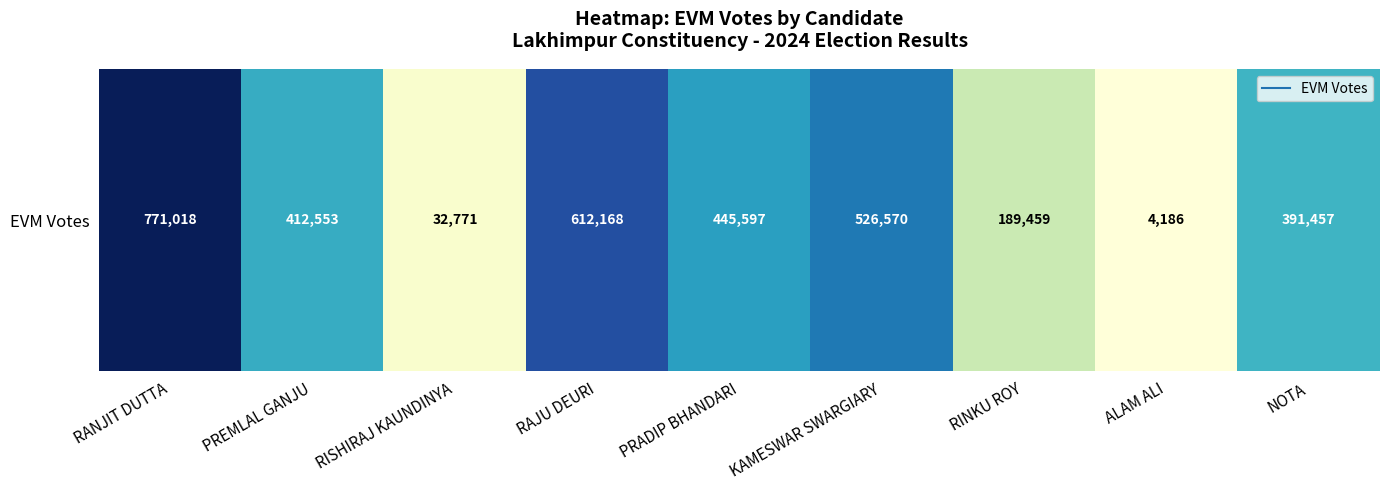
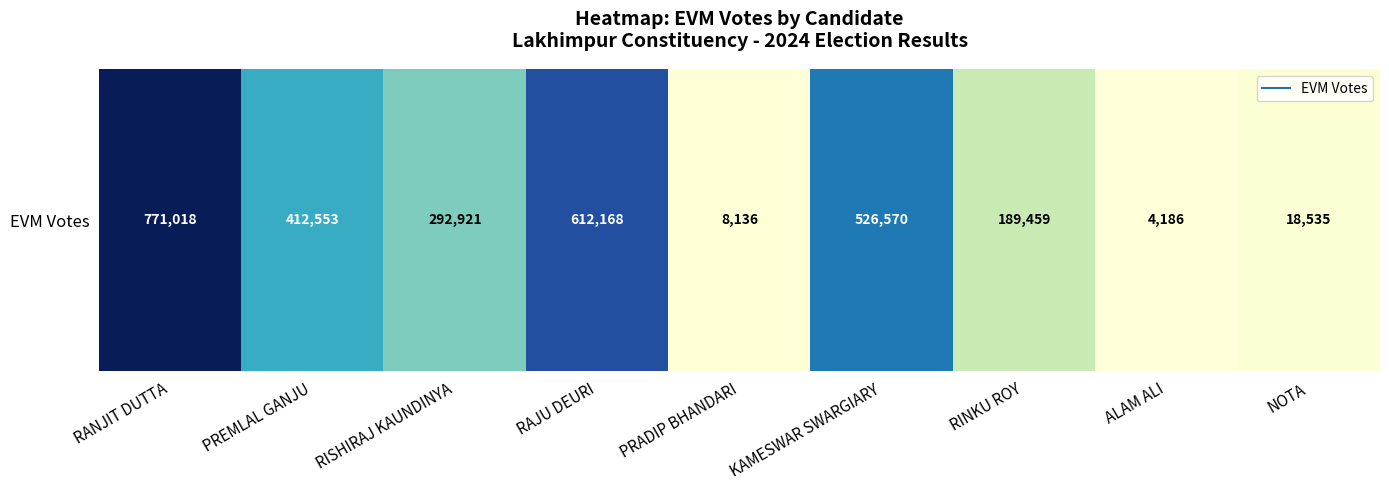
  {
    "EVM Votes": {
      "RANJIT DUTTA": "771,018",
      "PREMLAL GANJU": "412,553",
-     "RISHIRAJ KAUNDINYA": "32,771",
+     "RISHIRAJ KAUNDINYA": "292,921",
      "RAJU DEURI": "612,168",
-     "PRADIP BHANDARI": "445,597",
+     "PRADIP BHANDARI": "8,136",
      "KAMESWAR SWARGIARY": "526,570",
      "RINKU ROY": "189,459",
      "ALAM ALI": "4,186",
-     "NOTA": "391,457"
+     "NOTA": "18,535"
    }
  }
